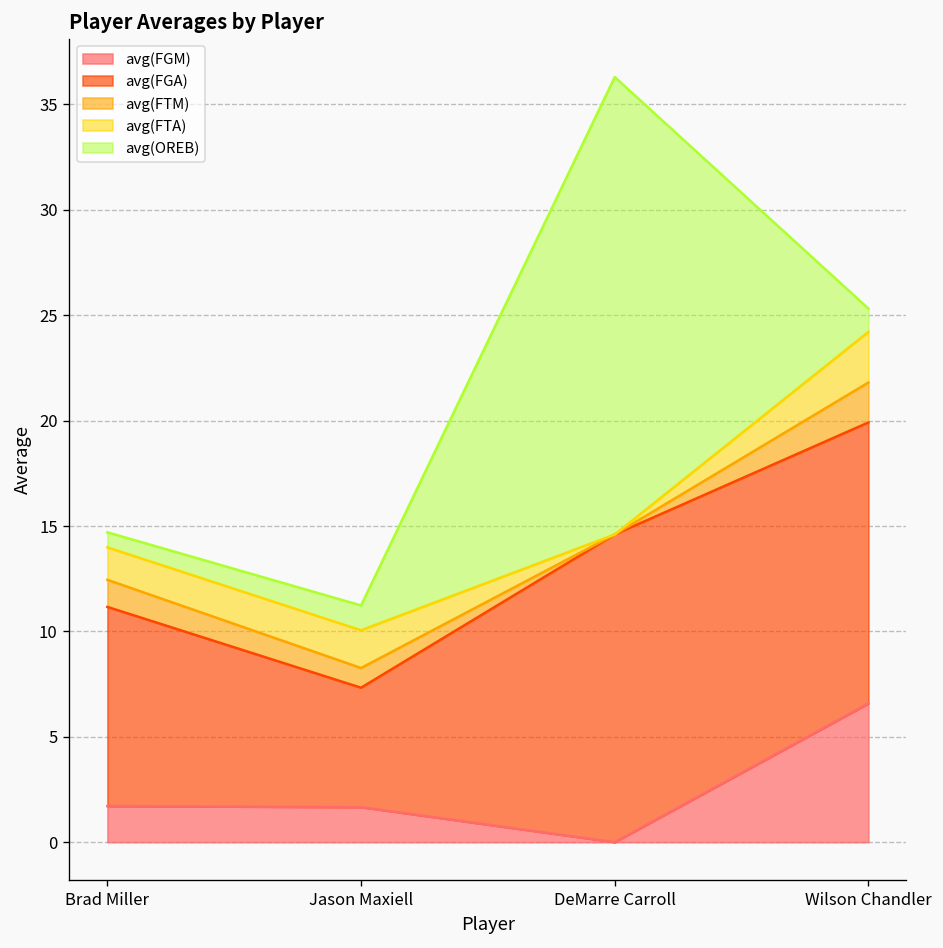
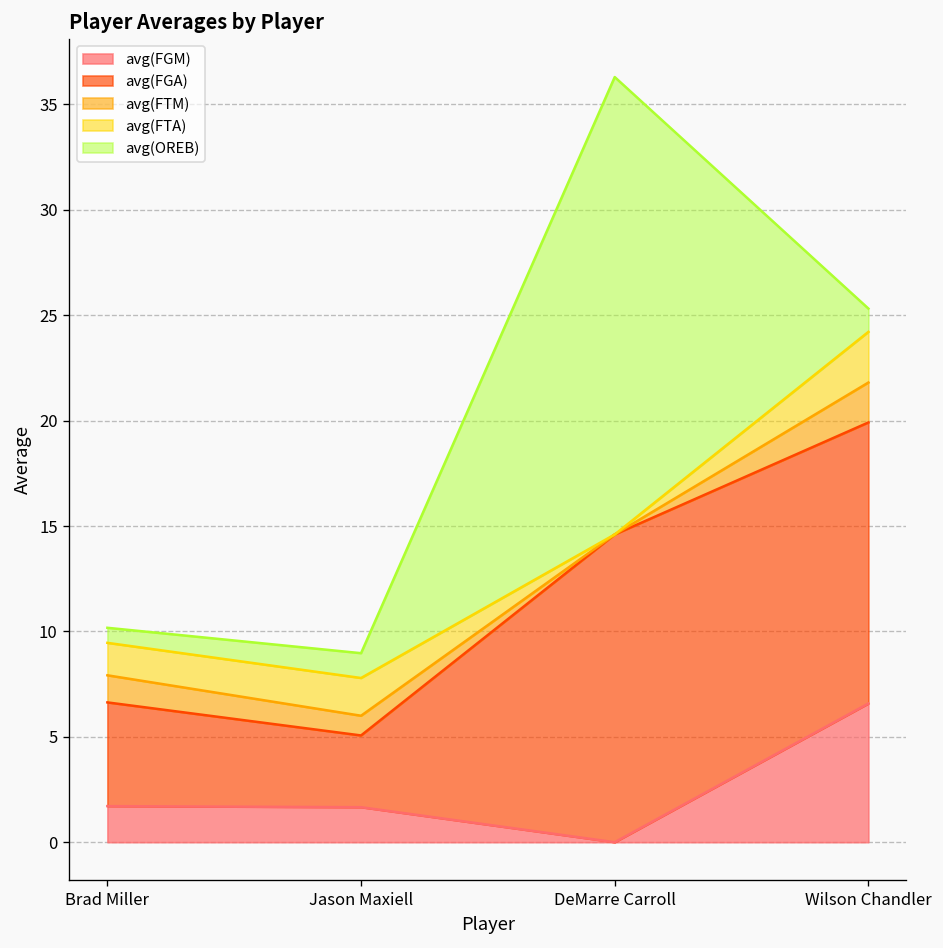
  {
    "avg(FGM)": {
      "Brad Miller": 1.7,
      "Jason Maxiell": 1.7,
      "DeMarre Carroll": 0.0,
      "Wilson Chandler": 6.6
    },
    "avg(FGA)": {
-     "Brad Miller": 9.5,
-     "Jason Maxiell": 5.7,
+     "Brad Miller": 4.9,
+     "Jason Maxiell": 3.4,
      "Wilson Chandler": 13.3
    },
    "avg(OREB)": {
      "Brad Miller": 0.7,
      "Jason Maxiell": 1.2,
      "DeMarre Carroll": 21.7,
      "Wilson Chandler": 1.1
    }
  }
